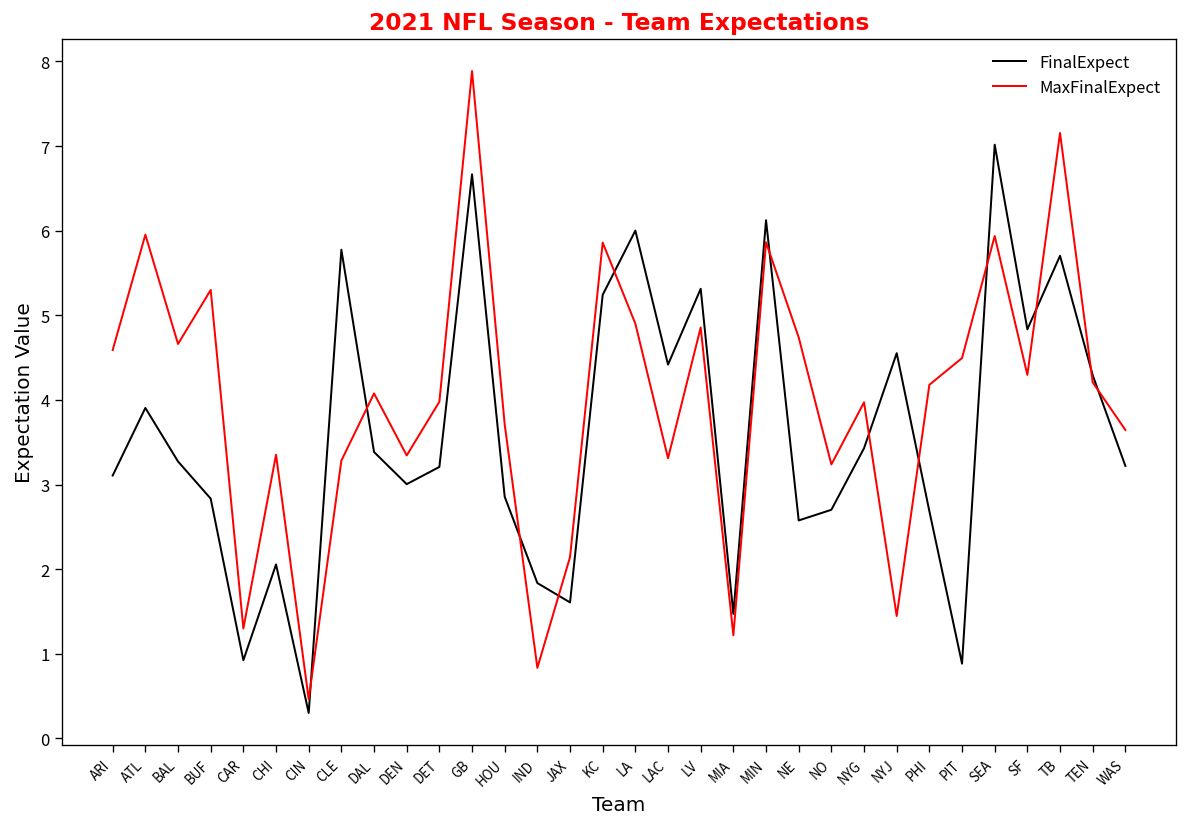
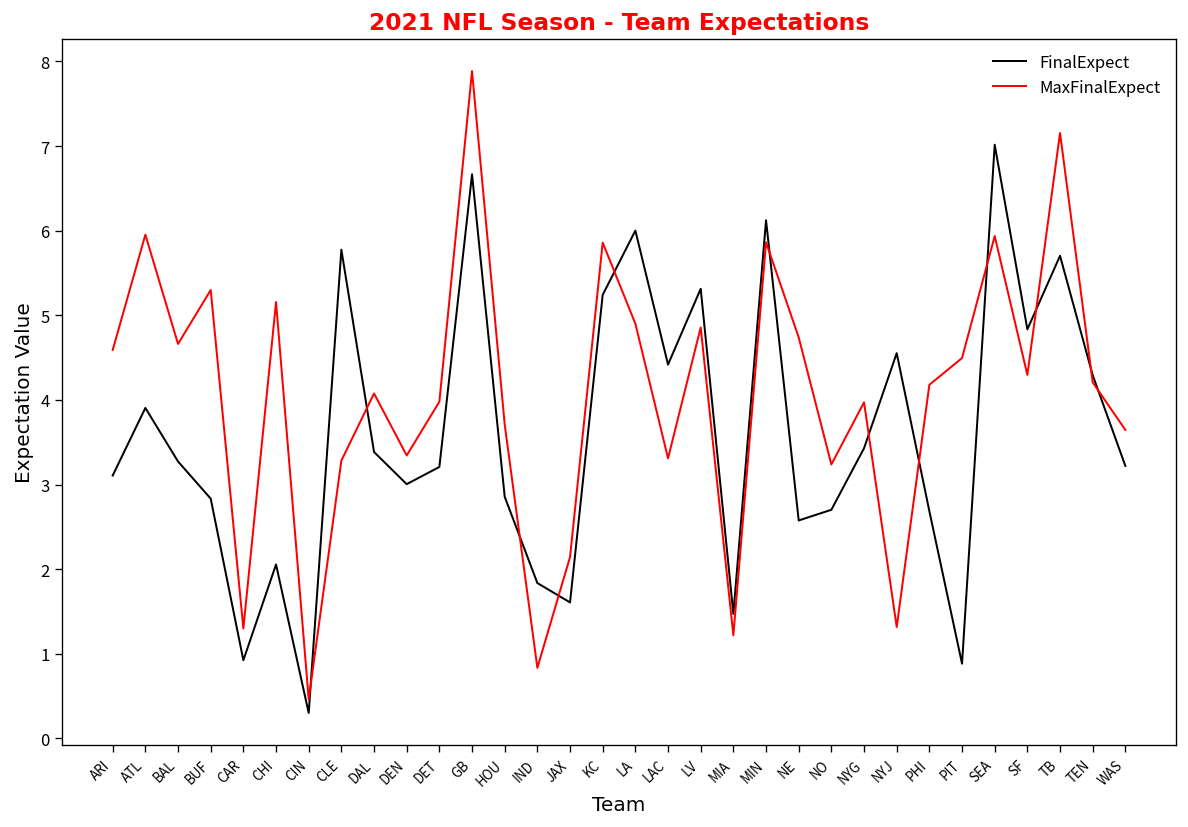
  {
    "FinalExpect": {
      "ARI": 3.1,
      "ATL": 3.9,
      "BAL": 3.3,
      "BUF": 2.8,
      "CAR": 0.9,
      "CHI": 2.1,
      "CIN": 0.3,
      "CLE": 5.8,
      "DAL": 3.4,
      "DEN": 3.0,
      "DET": 3.2,
      "GB": 6.7,
      "HOU": 2.9,
      "IND": 1.8,
      "JAX": 1.6,
      "KC": 5.2,
      "LA": 6.0,
      "LAC": 4.4,
      "LV": 5.3,
      "MIA": 1.5,
      "MIN": 6.1,
      "NE": 2.6,
      "NO": 2.7,
      "NYG": 3.4,
      "NYJ": 4.6,
      "PHI": 2.7,
      "PIT": 0.9,
      "SEA": 7.0,
      "SF": 4.8,
      "TB": 5.7,
      "TEN": 4.3,
      "WAS": 3.2
    },
    "MaxFinalExpect": {
      "ARI": 4.6,
      "ATL": 6.0,
      "BAL": 4.7,
      "BUF": 5.3,
      "CAR": 1.3,
-     "CHI": 3.4,
+     "CHI": 5.2,
      "CIN": 0.5,
      "CLE": 3.3,
      "DAL": 4.1,
      "DEN": 3.3,
      "DET": 4.0,
      "GB": 7.9,
      "HOU": 3.7,
      "IND": 0.8,
      "JAX": 2.1,
      "KC": 5.9,
      "LA": 4.9,
      "LAC": 3.3,
      "LV": 4.9,
      "MIA": 1.2,
      "MIN": 5.9,
      "NE": 4.7,
      "NO": 3.2,
      "NYG": 4.0,
-     "NYJ": 1.4,
+     "NYJ": 1.3,
      "PHI": 4.2,
      "PIT": 4.5,
      "SEA": 5.9,
      "SF": 4.3,
      "TB": 7.2,
      "TEN": 4.2,
      "WAS": 3.6
    }
  }
